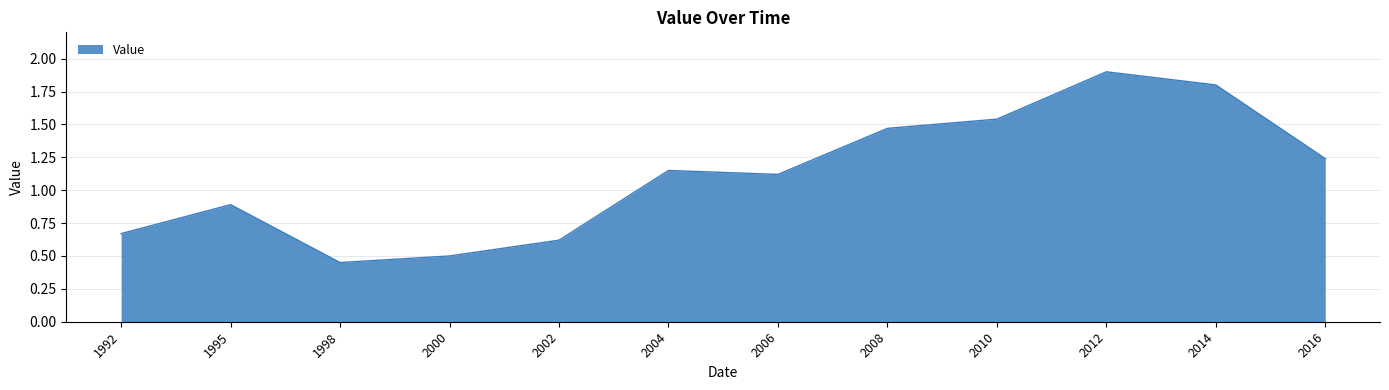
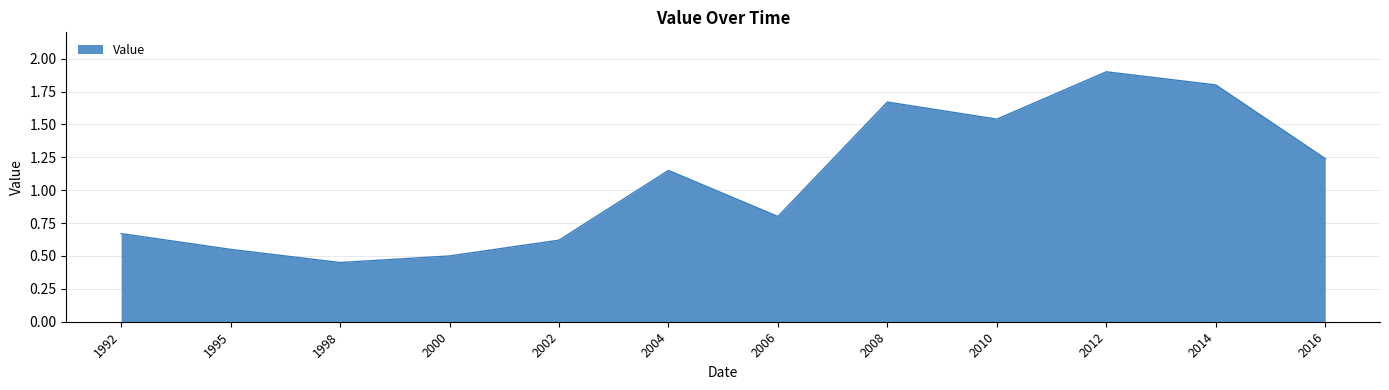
  {
    "1992": 0.67,
-   "1995": 0.89,
+   "1995": 0.55,
    "1998": 0.45,
    "2000": 0.50,
    "2002": 0.62,
    "2004": 1.15,
-   "2006": 1.12,
-   "2008": 1.47,
+   "2006": 0.80,
+   "2008": 1.67,
    "2010": 1.54,
    "2012": 1.90,
    "2014": 1.80,
    "2016": 1.24
  }
